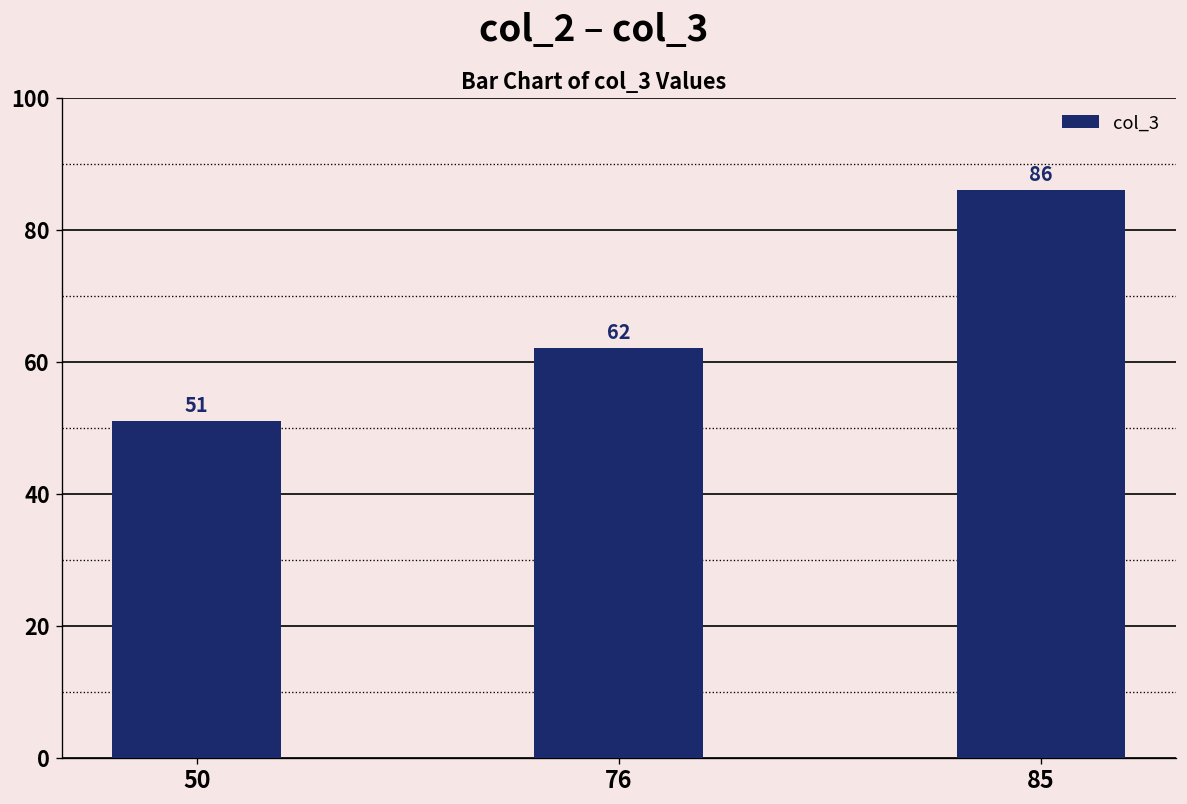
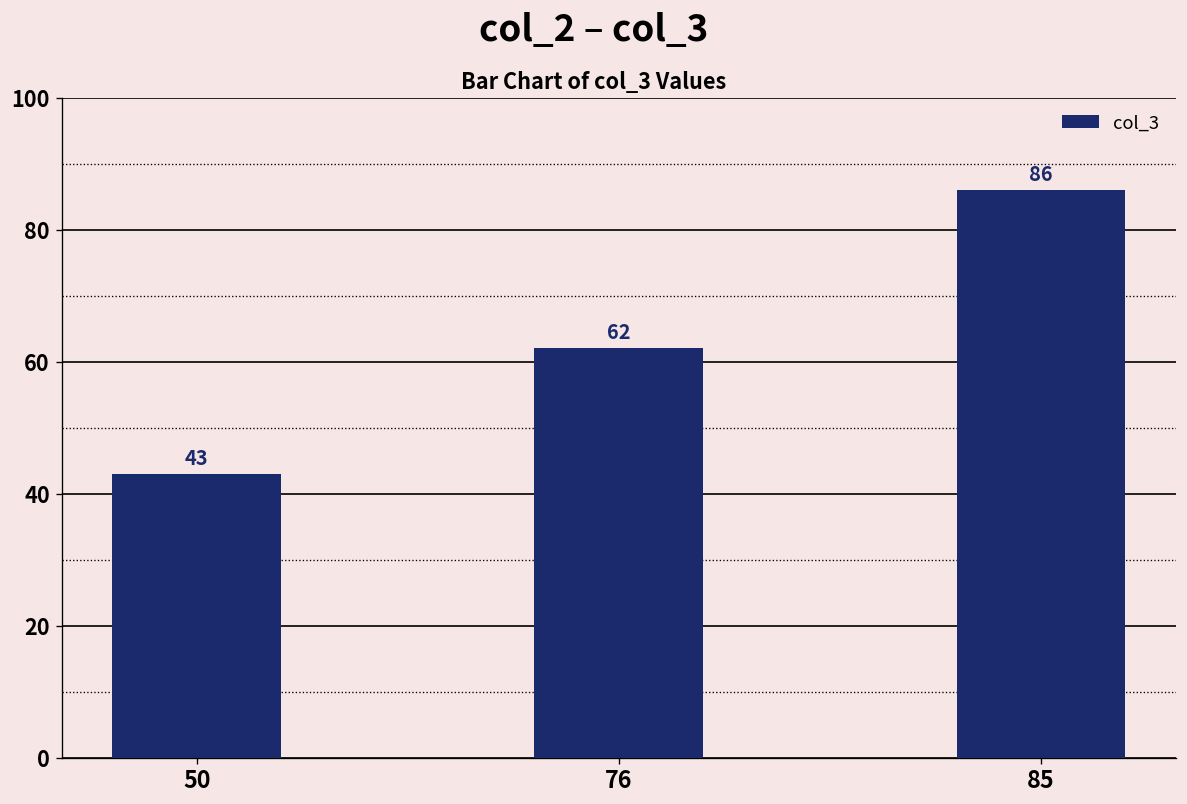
  {
-   "50": 51,
+   "50": 43,
    "76": 62,
    "85": 86
  }
